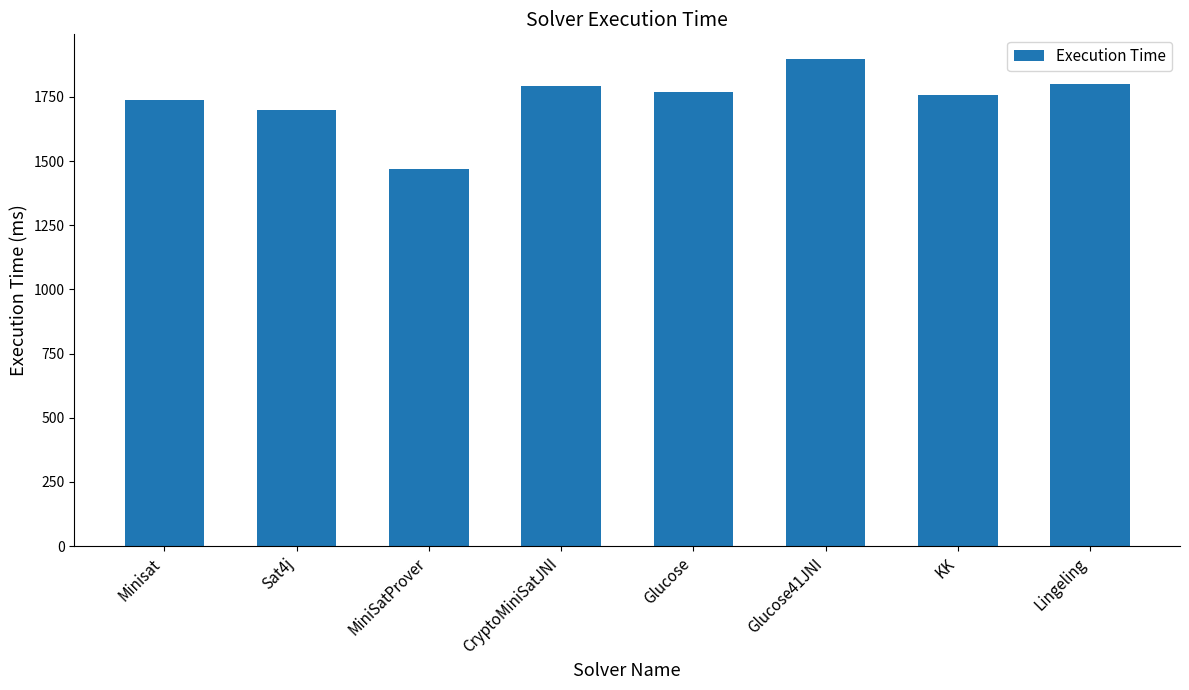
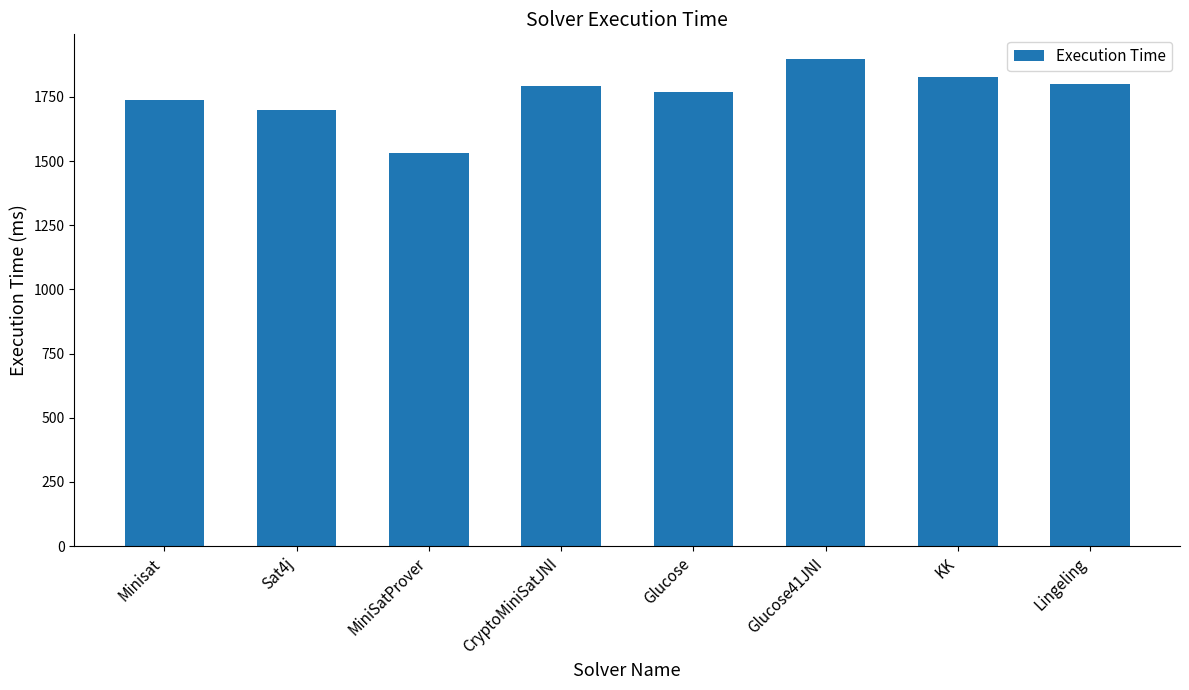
  {
    "Minisat": 1740,
    "Sat4j": 1700,
-   "MiniSatProver": 1470,
+   "MiniSatProver": 1530,
    "CryptoMiniSatJNI": 1790,
    "Glucose": 1770,
    "Glucose41JNI": 1900,
-   "KK": 1760,
+   "KK": 1830,
    "Lingeling": 1800
  }
